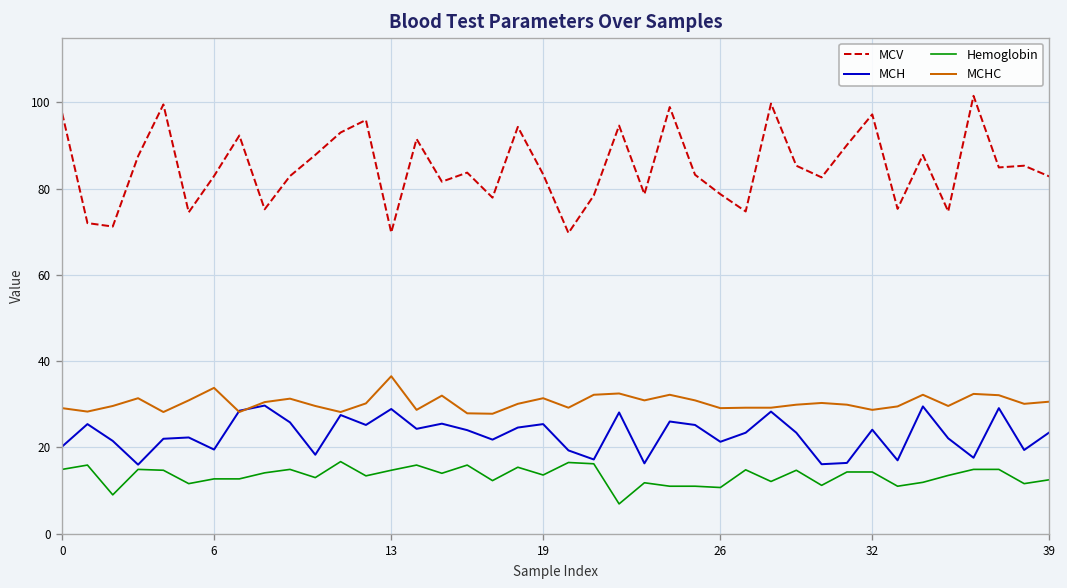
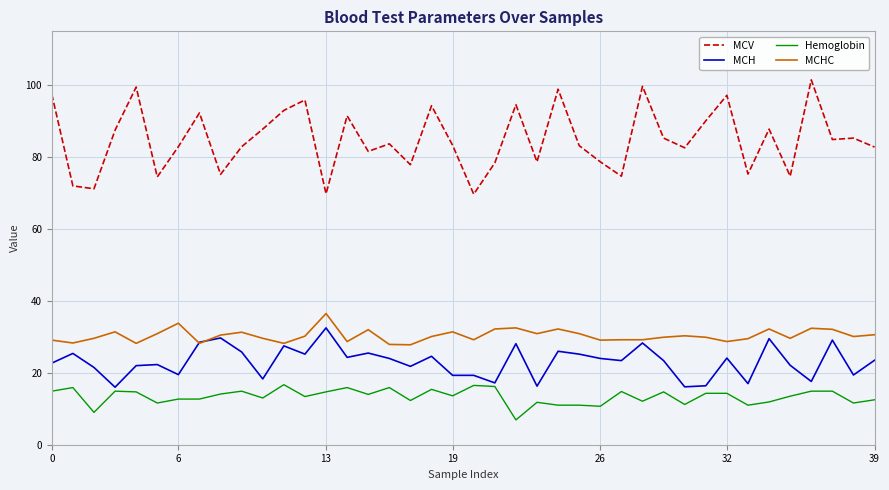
  {
    "MCV": {
      "0": 98,
      "6": 83,
      "13": 70,
      "19": 83,
      "26": 79,
      "32": 97,
      "39": 83
    },
    "MCH": {
-     "0": 20,
+     "0": 23,
      "6": 20,
-     "13": 29,
-     "19": 25,
-     "26": 21,
+     "13": 33,
+     "19": 19,
+     "26": 24,
      "32": 24,
      "39": 24
    },
    "Hemoglobin": {
      "0": 15,
      "6": 13,
      "13": 15,
      "19": 14,
      "26": 11,
      "32": 14,
      "39": 13
    },
    "MCHC": {
      "0": 29,
      "6": 34,
      "13": 37,
      "19": 31,
      "26": 29,
      "32": 29,
      "39": 31
    }
  }
